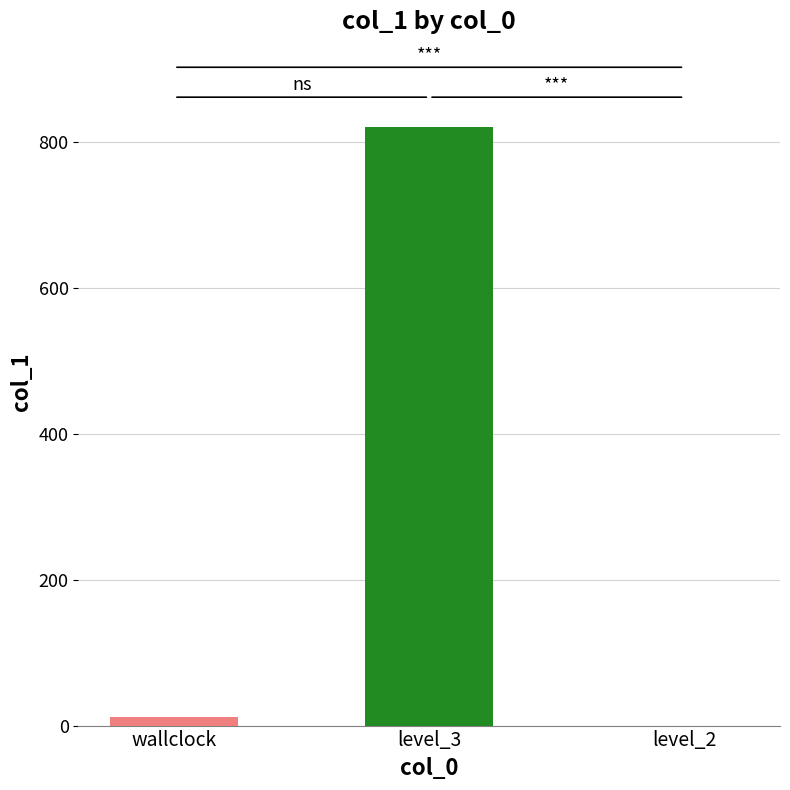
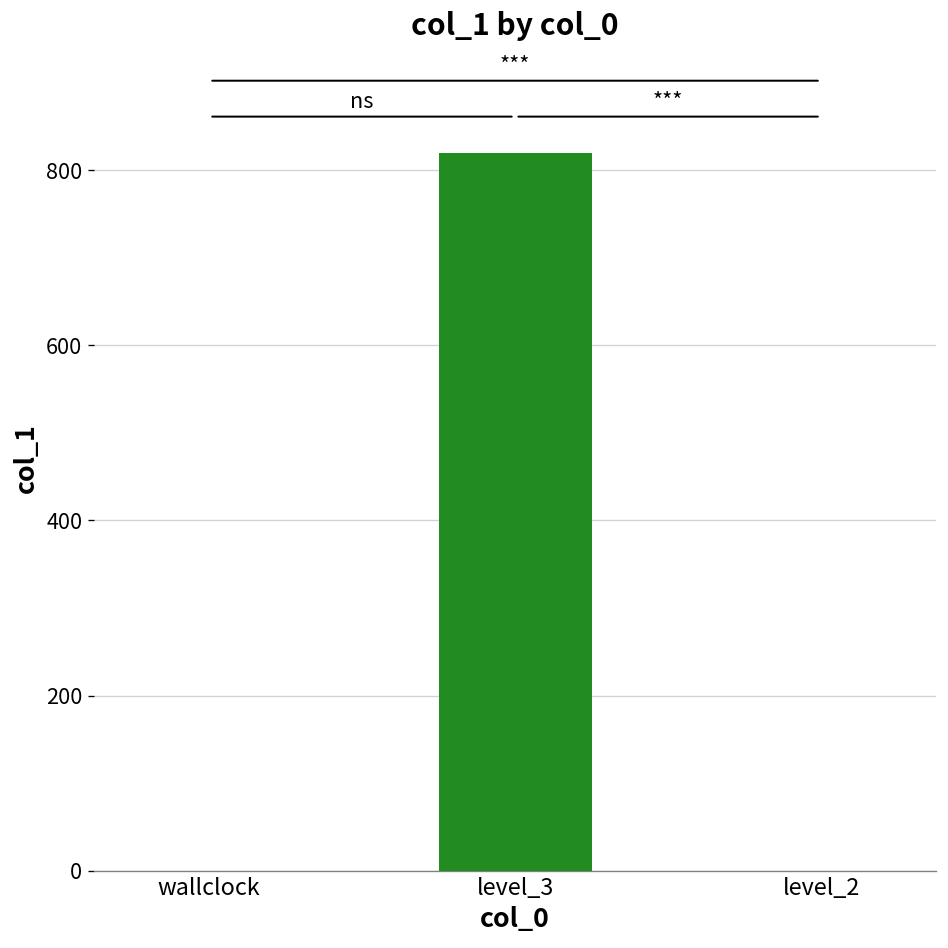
  {
-   "wallclock": 10,
+   "wallclock": 0,
    "level_3": 820,
    "level_2": 0
  }
